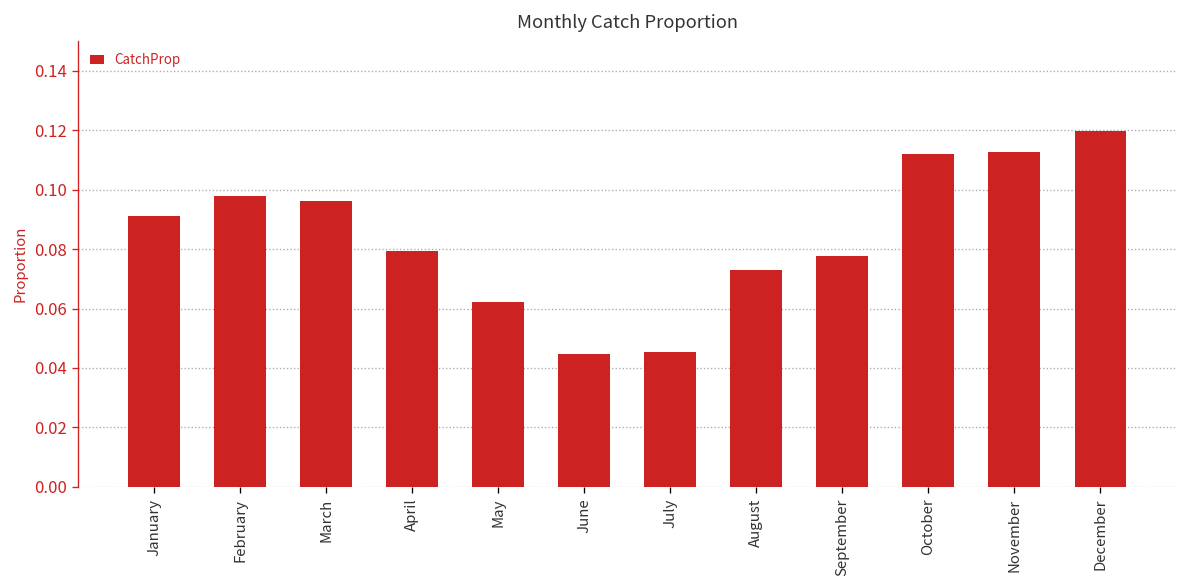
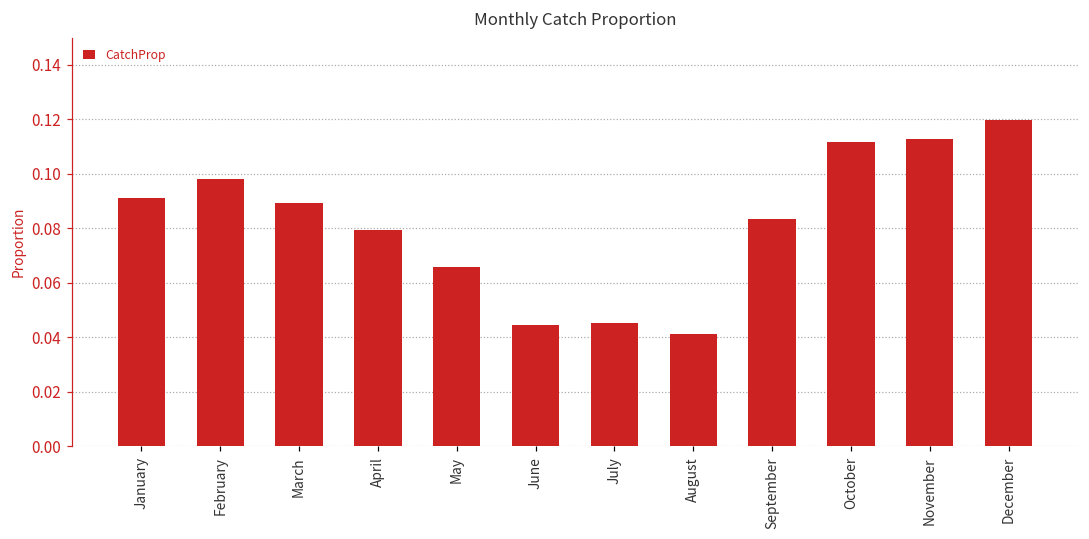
  {
    "January": 0.091,
    "February": 0.098,
-   "March": 0.096,
+   "March": 0.089,
    "April": 0.079,
-   "May": 0.062,
+   "May": 0.066,
    "June": 0.045,
    "July": 0.045,
-   "August": 0.073,
-   "September": 0.078,
+   "August": 0.041,
+   "September": 0.084,
    "October": 0.112,
    "November": 0.113,
    "December": 0.120
  }
